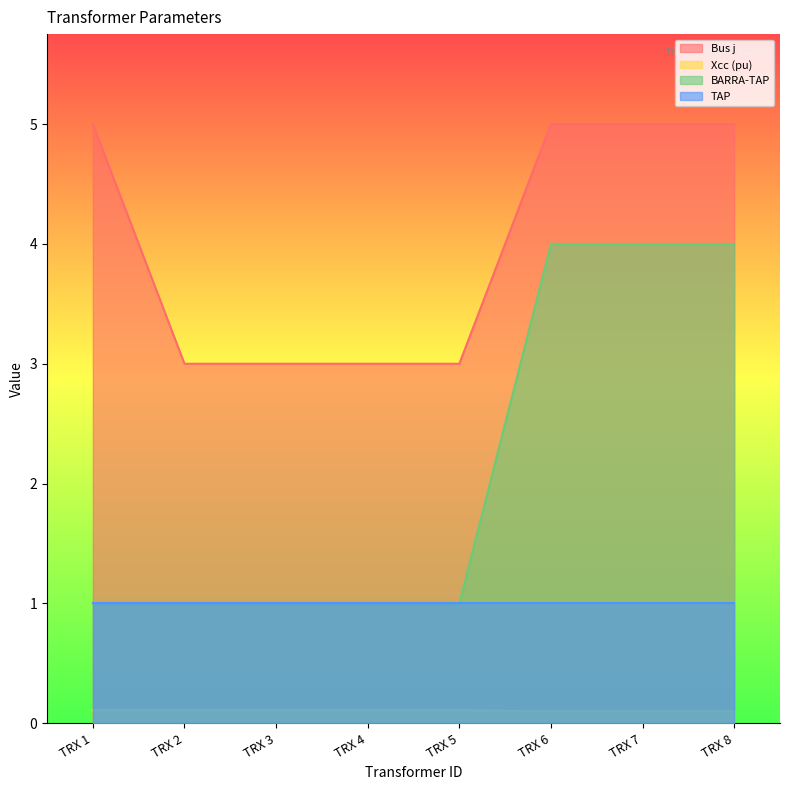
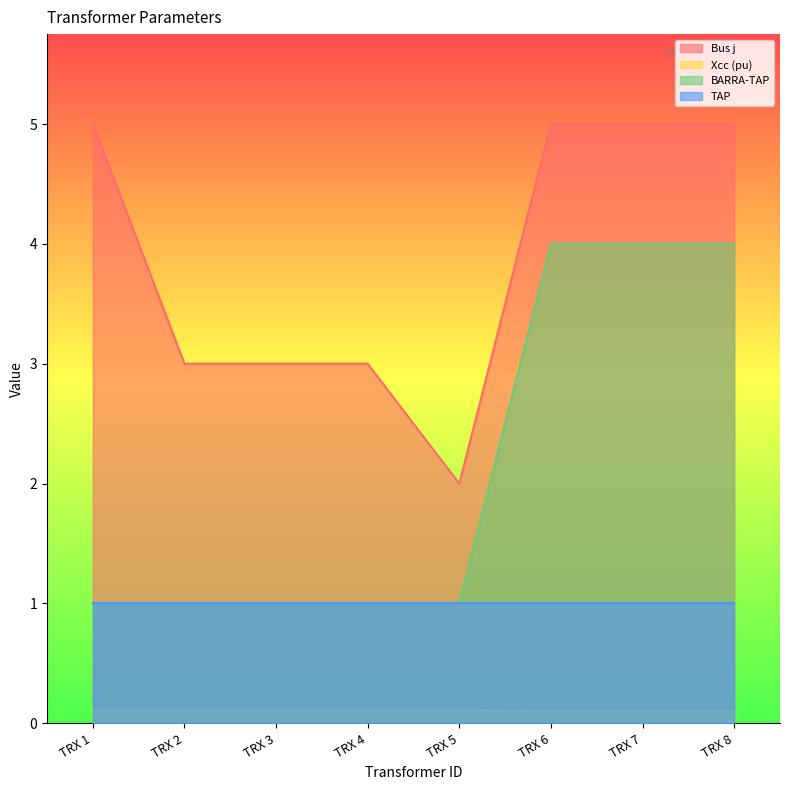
  {
    "Bus j": {
      "TRX 1": 5,
      "TRX 2": 3,
      "TRX 3": 3,
      "TRX 4": 3,
-     "TRX 5": 3,
+     "TRX 5": 2,
      "TRX 6": 5,
      "TRX 7": 5,
      "TRX 8": 5
    },
    "Xcc (pu)": {
      "TRX 1": 0.11,
      "TRX 2": 0.11,
      "TRX 3": 0.11,
      "TRX 4": 0.11,
      "TRX 5": 0.11,
      "TRX 6": 0.10,
      "TRX 7": 0.10,
      "TRX 8": 0.10
    },
    "BARRA-TAP": {
      "TRX 6": 4,
      "TRX 7": 4,
      "TRX 8": 4
    },
    "TAP": {
      "TRX 6": 1,
      "TRX 7": 1,
      "TRX 8": 1
    }
  }
